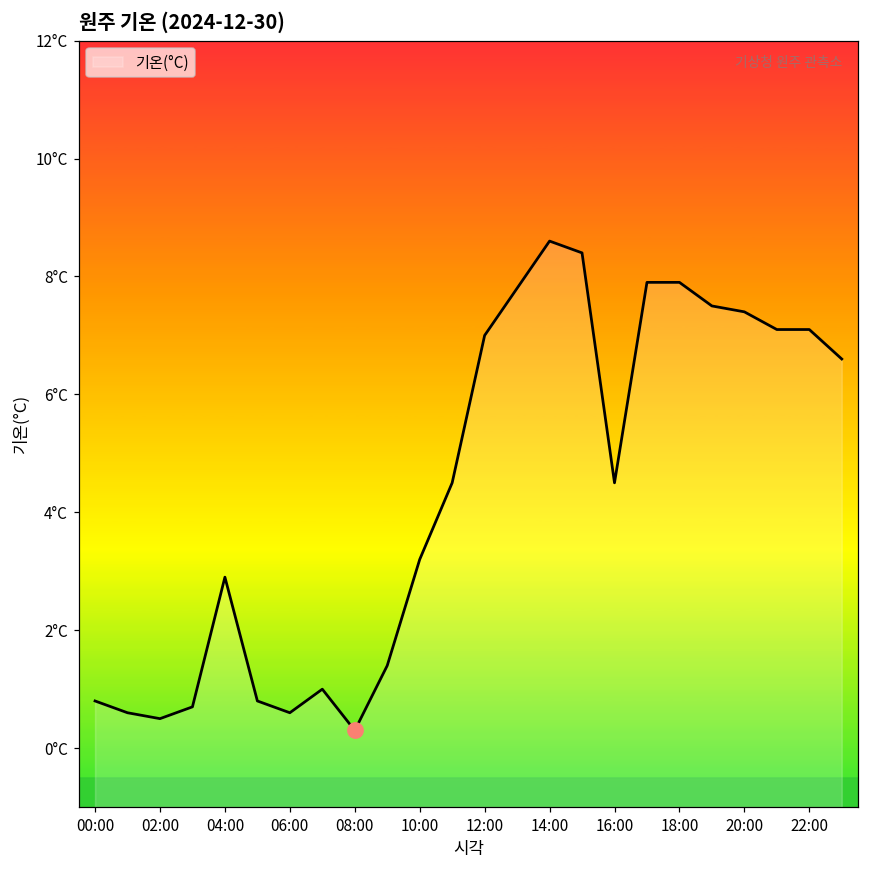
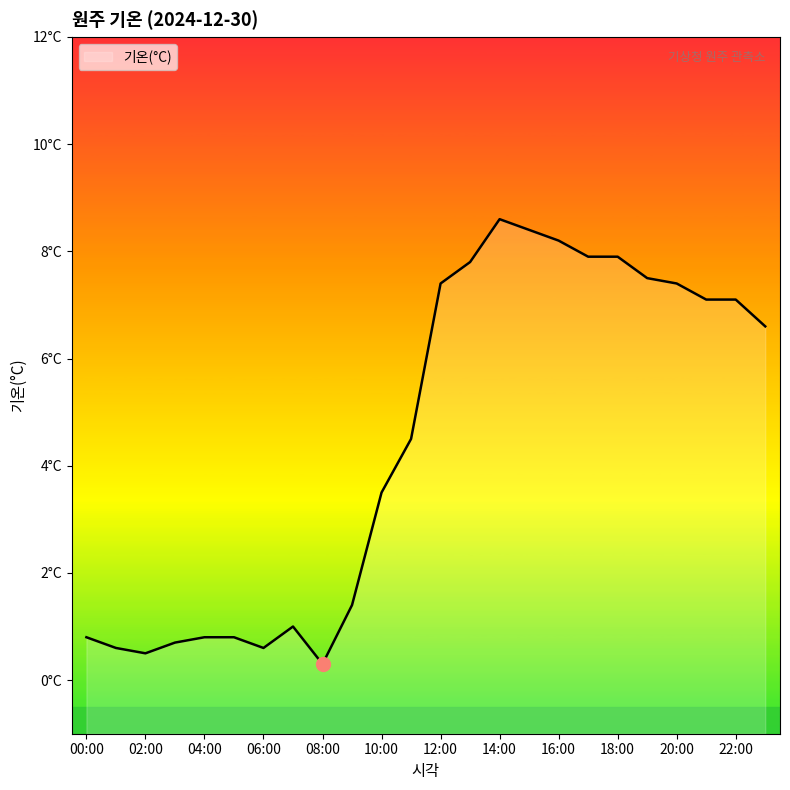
  {
    "기온(°C)": {
      "00:00": "0.8°C",
      "02:00": "0.5°C",
-     "04:00": "2.9°C",
+     "04:00": "0.8°C",
      "06:00": "0.6°C",
-     "10:00": "3.2°C",
-     "12:00": "7.0°C",
+     "10:00": "3.5°C",
+     "12:00": "7.4°C",
      "14:00": "8.6°C",
-     "16:00": "4.5°C",
+     "16:00": "8.2°C",
      "18:00": "7.9°C",
      "20:00": "7.4°C",
      "22:00": "7.1°C"
    }
  }
